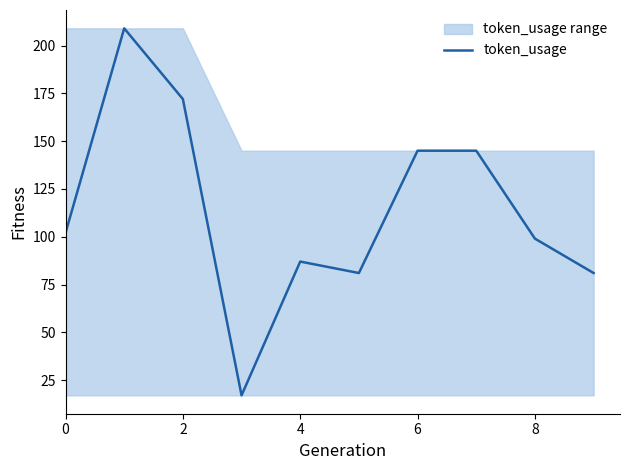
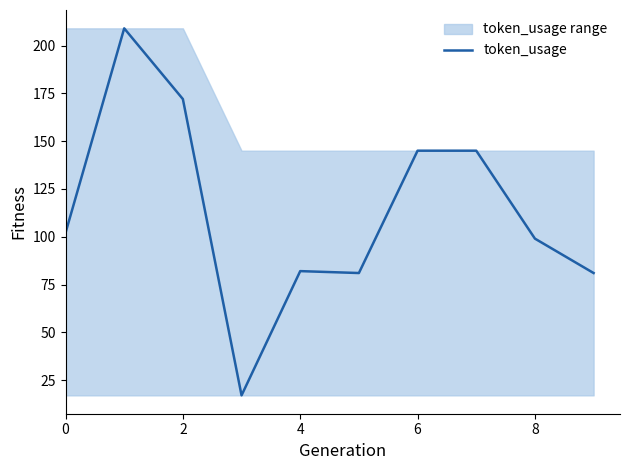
  {
    "token_usage": {
      "0": 102,
      "2": 172,
-     "4": 87,
+     "4": 82,
      "8": 99
    },
    "token_usage range": {
      "0": 209,
      "2": 209,
      "4": 145,
      "8": 145
    }
  }
